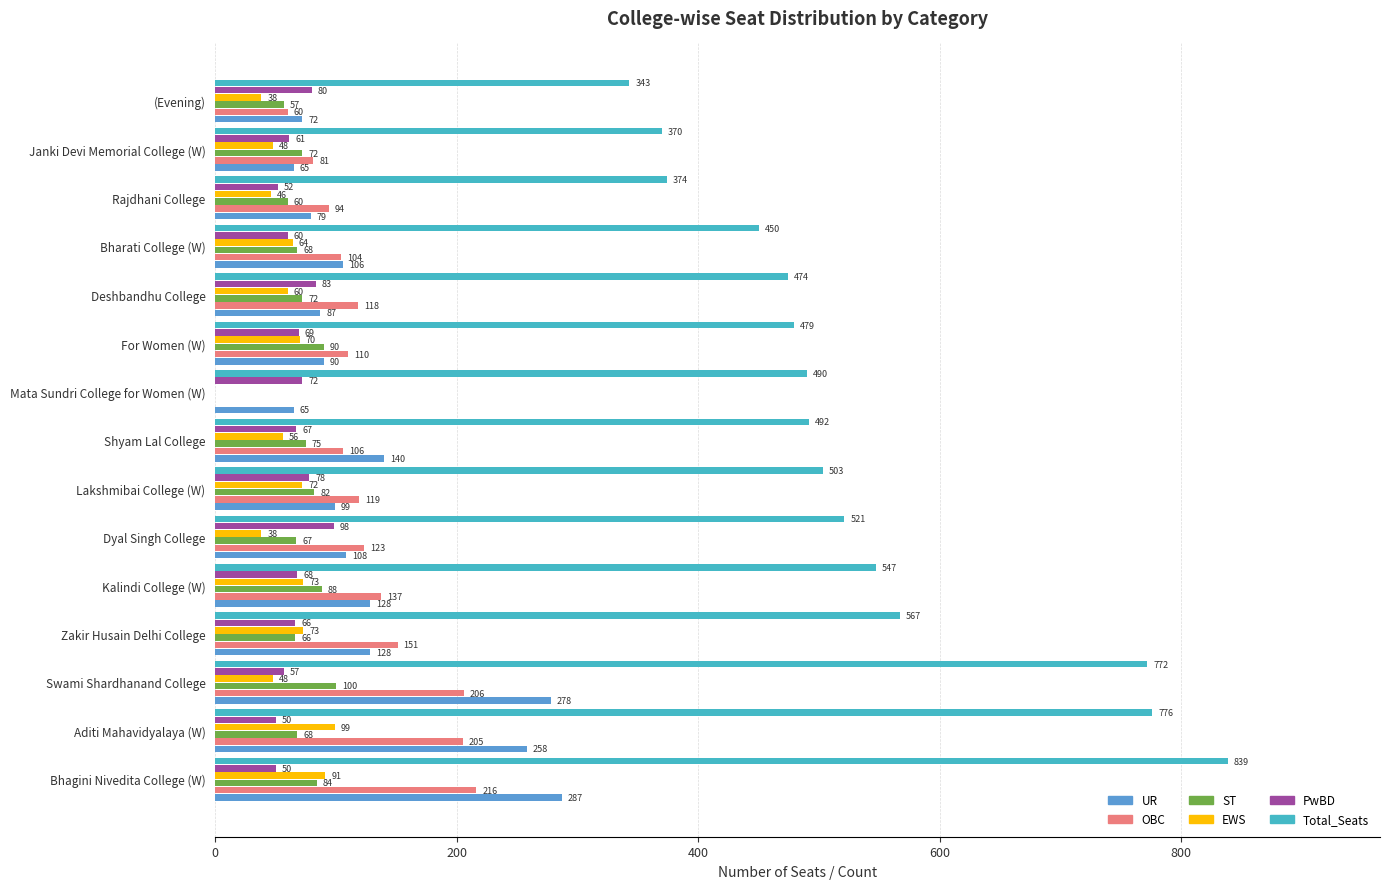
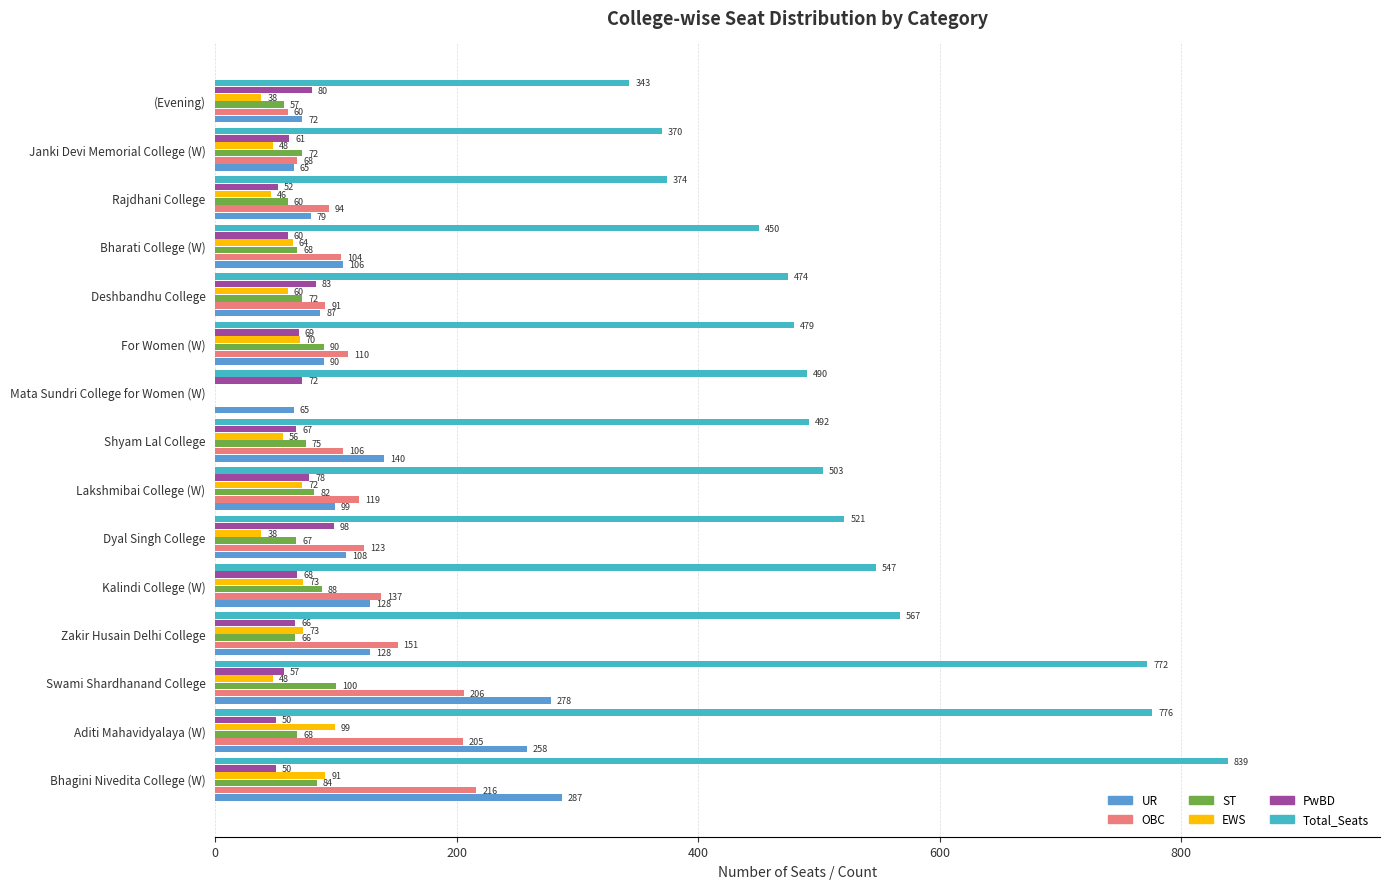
  {
    "OBC": {
      "(Evening)": 60,
-     "Janki Devi Memorial College (W)": 81,
+     "Janki Devi Memorial College (W)": 68,
      "Rajdhani College": 94,
-     "Deshbandhu College": 118,
+     "Deshbandhu College": 91,
      "For Women (W)": 110,
      "Shyam Lal College": 106,
      "Lakshmibai College (W)": 119,
      "Dyal Singh College": 123,
      "Kalindi College (W)": 137,
      "Zakir Husain Delhi College": 151,
      "Swami Shardhanand College": 206,
      "Aditi Mahavidyalaya (W)": 205,
      "Bhagini Nivedita College (W)": 216
    },
    "ST": {
      "(Evening)": 57,
      "Janki Devi Memorial College (W)": 72,
      "Rajdhani College": 60,
      "Bharati College (W)": 68,
      "Deshbandhu College": 72,
      "For Women (W)": 90,
      "Shyam Lal College": 75,
      "Lakshmibai College (W)": 82,
      "Dyal Singh College": 67,
      "Kalindi College (W)": 88,
      "Zakir Husain Delhi College": 66,
      "Swami Shardhanand College": 100,
      "Aditi Mahavidyalaya (W)": 68,
      "Bhagini Nivedita College (W)": 84
    },
    "EWS": {
      "(Evening)": 38,
      "Janki Devi Memorial College (W)": 48,
      "Rajdhani College": 46,
      "Bharati College (W)": 64,
      "Deshbandhu College": 60,
      "Shyam Lal College": 56,
      "Lakshmibai College (W)": 72,
      "Dyal Singh College": 38,
      "Kalindi College (W)": 73,
      "Zakir Husain Delhi College": 73,
      "Swami Shardhanand College": 48,
      "Aditi Mahavidyalaya (W)": 99,
      "Bhagini Nivedita College (W)": 91
    },
    "PwBD": {
      "(Evening)": 80,
      "Janki Devi Memorial College (W)": 61,
      "Rajdhani College": 52,
      "Bharati College (W)": 60,
      "Deshbandhu College": 83,
      "Mata Sundri College for Women (W)": 72,
      "Shyam Lal College": 67,
      "Lakshmibai College (W)": 78,
      "Dyal Singh College": 98,
      "Kalindi College (W)": 68,
      "Zakir Husain Delhi College": 66,
      "Swami Shardhanand College": 57,
      "Aditi Mahavidyalaya (W)": 50,
      "Bhagini Nivedita College (W)": 50
    }
  }
